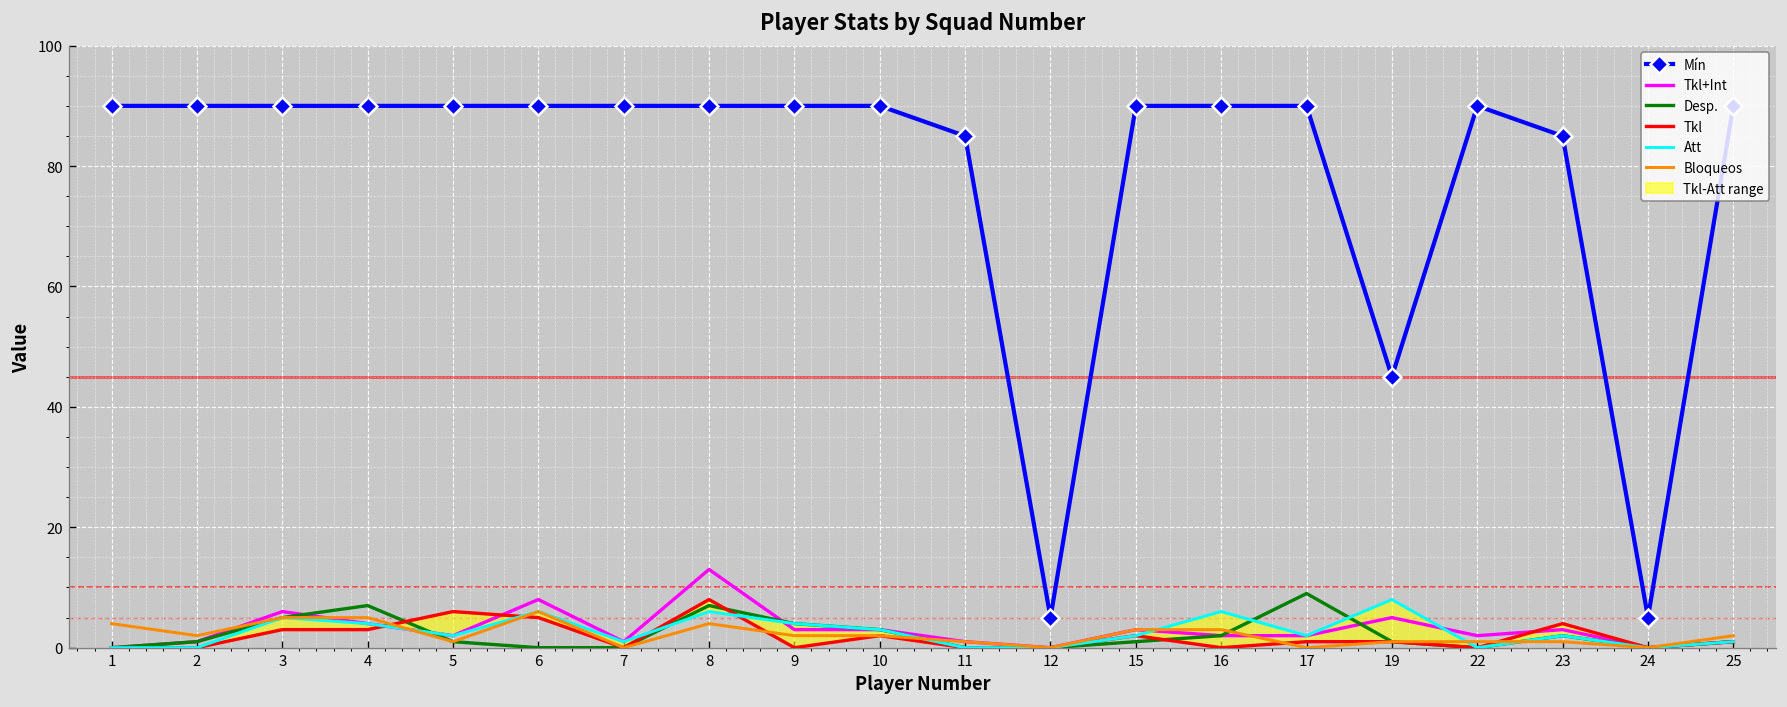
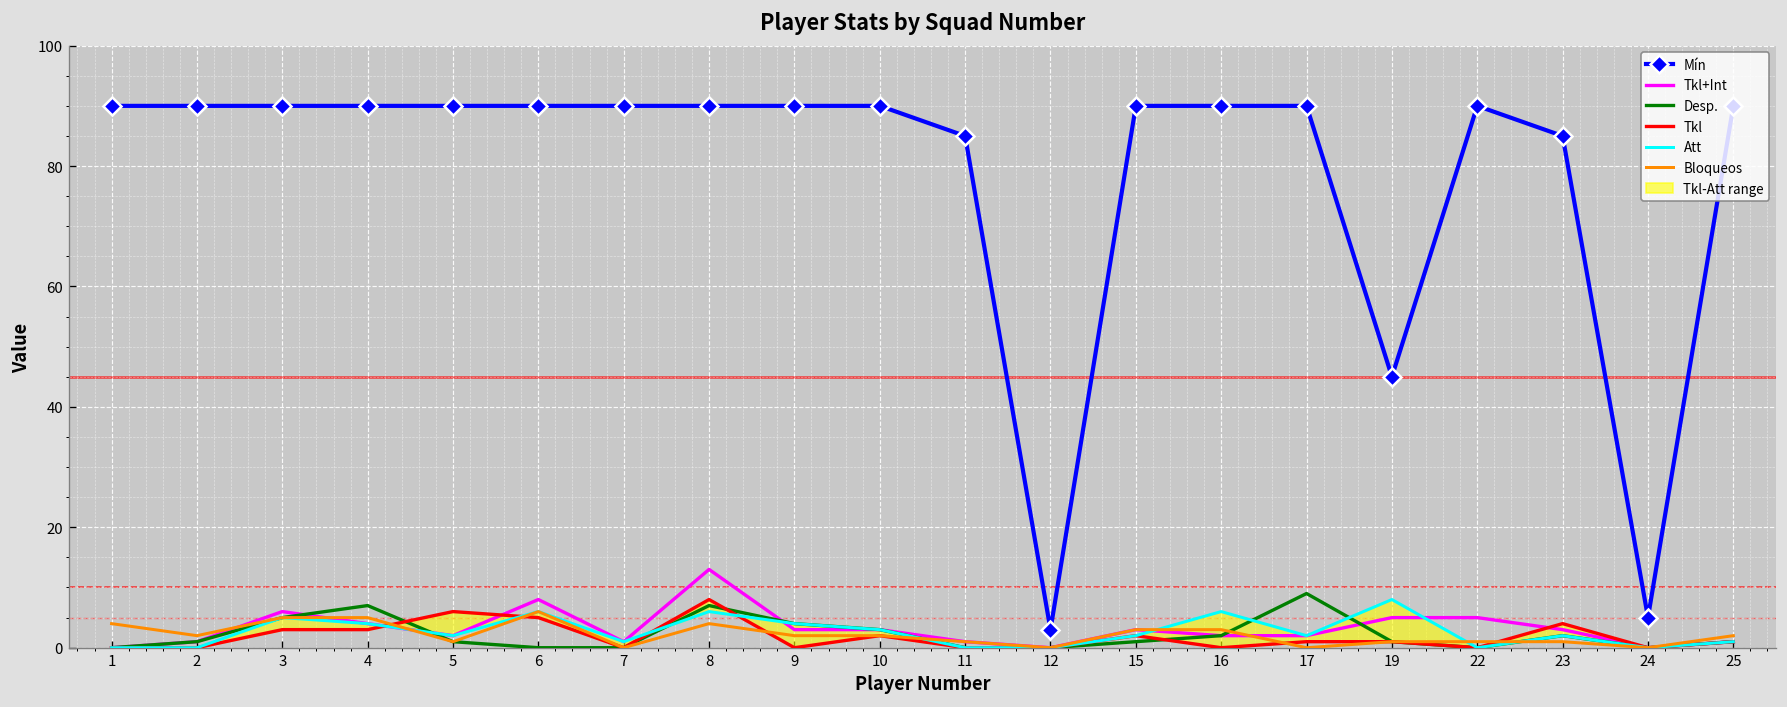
  {
    "Mín": {
      "1": 90,
      "2": 90,
      "3": 90,
      "4": 90,
      "5": 90,
      "6": 90,
      "7": 90,
      "8": 90,
      "9": 90,
      "10": 90,
      "11": 85,
-     "12": 5,
+     "12": 3,
      "15": 90,
      "16": 90,
      "17": 90,
      "19": 45,
      "22": 90,
      "23": 85,
      "24": 5
    },
    "Tkl+Int": {
      "3": 6,
      "6": 8,
      "8": 13,
      "9": 3,
      "19": 5,
-     "22": 2,
+     "22": 5,
      "23": 3
    },
    "Desp.": {
      "4": 7,
      "6": 0,
      "8": 7,
      "15": 1,
      "17": 9
    },
    "Tkl": {
      "3": 3,
      "4": 3,
      "6": 5,
      "9": 0,
      "16": 0,
      "17": 1
    },
    "Att": {
      "8": 6
    },
    "Bloqueos": {
      "1": 4,
      "2": 2,
      "4": 5,
      "8": 4,
      "9": 2,
      "16": 3,
      "17": 0,
      "22": 1,
      "23": 1,
      "25": 2
    }
  }
